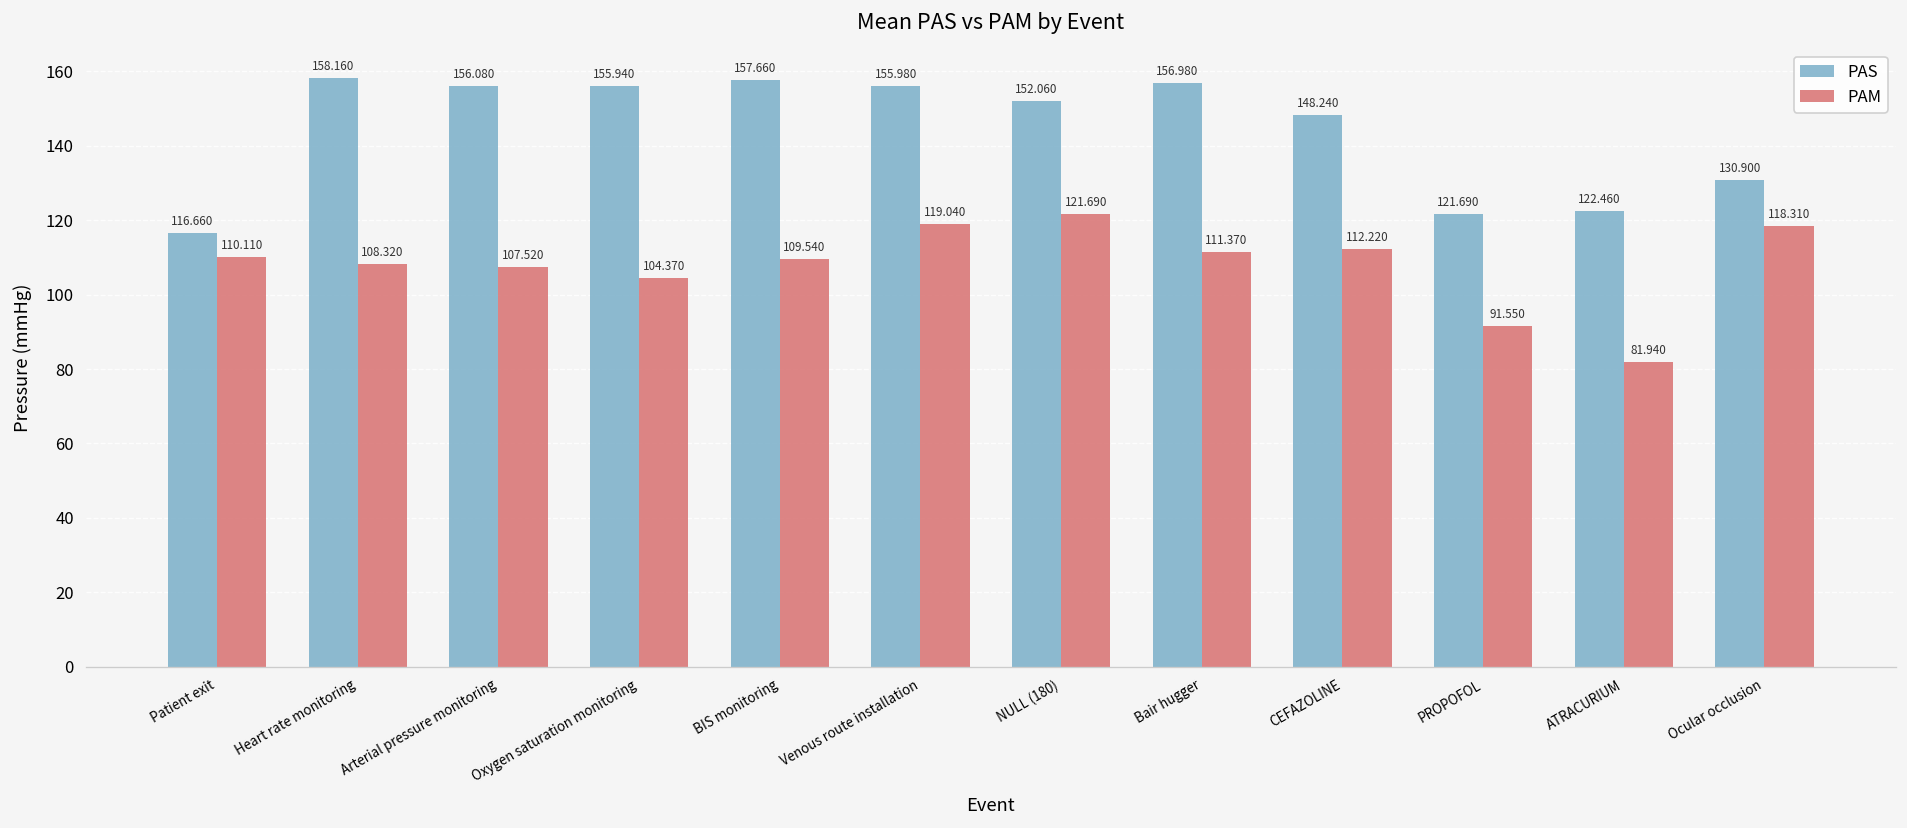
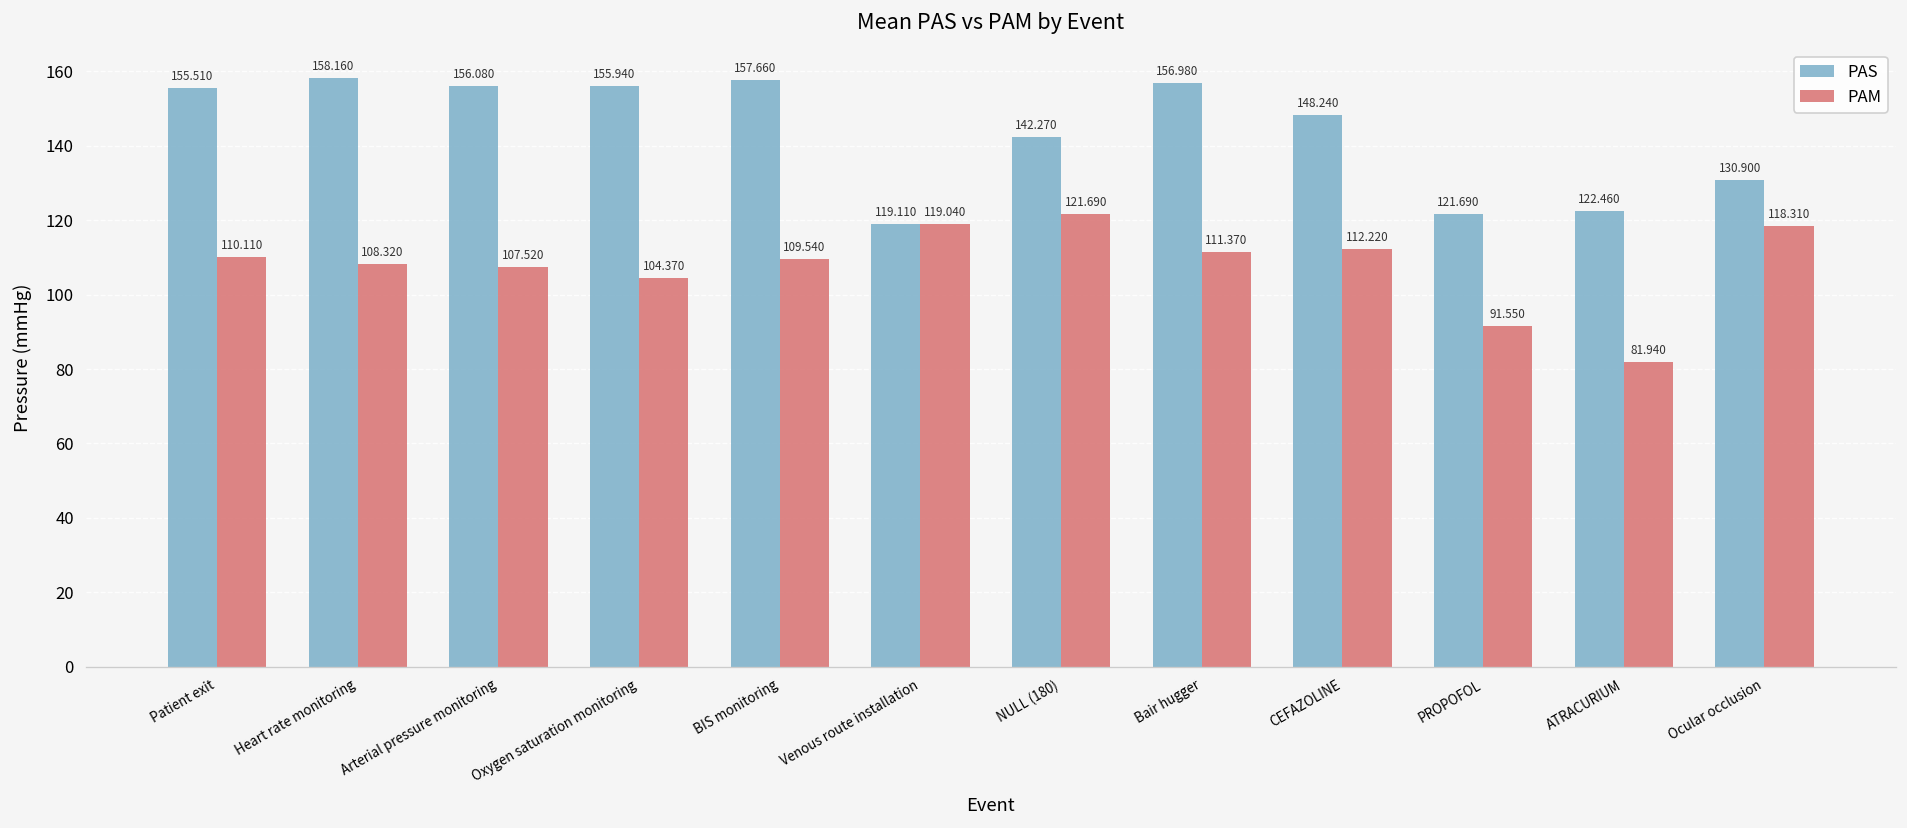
  {
    "PAS": {
-     "Patient exit": 116.660,
+     "Patient exit": 155.510,
      "Heart rate monitoring": 158.160,
      "Arterial pressure monitoring": 156.080,
      "Oxygen saturation monitoring": 155.940,
      "BIS monitoring": 157.660,
-     "Venous route installation": 155.980,
-     "NULL (180)": 152.060,
+     "Venous route installation": 119.110,
+     "NULL (180)": 142.270,
      "Bair hugger": 156.980,
      "CEFAZOLINE": 148.240,
      "PROPOFOL": 121.690,
      "ATRACURIUM": 122.460,
      "Ocular occlusion": 130.900
    },
    "PAM": {
      "Patient exit": 110.110,
      "Heart rate monitoring": 108.320,
      "Arterial pressure monitoring": 107.520,
      "Oxygen saturation monitoring": 104.370,
      "BIS monitoring": 109.540,
      "Venous route installation": 119.040,
      "NULL (180)": 121.690,
      "Bair hugger": 111.370,
      "CEFAZOLINE": 112.220,
      "PROPOFOL": 91.550,
      "ATRACURIUM": 81.940,
      "Ocular occlusion": 118.310
    }
  }
